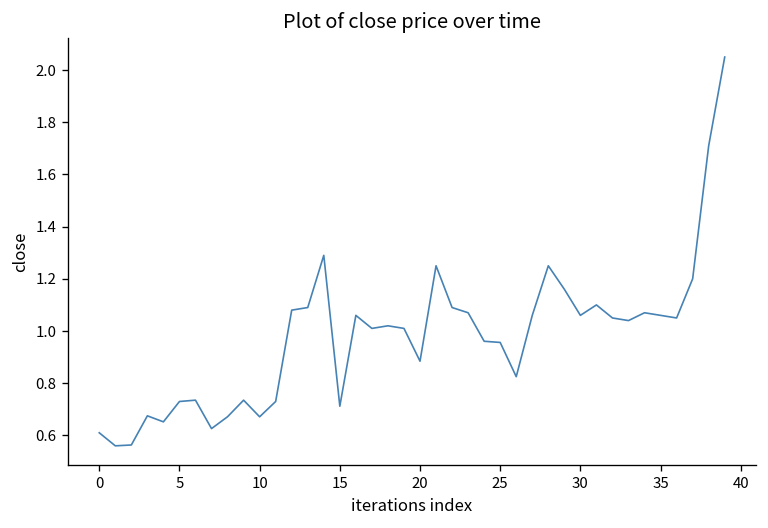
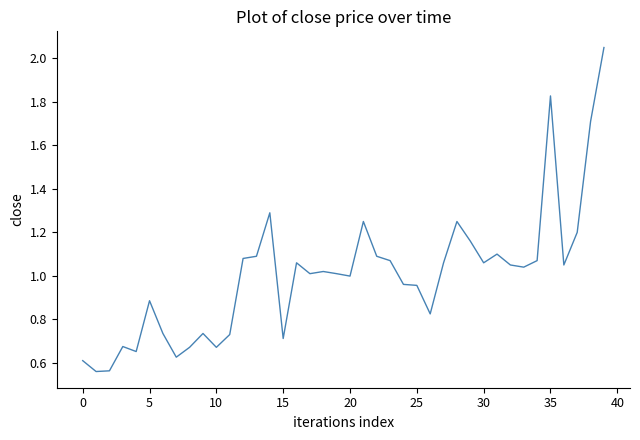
  {
    "0": 0.61,
-   "5": 0.73,
+   "5": 0.89,
    "10": 0.67,
    "15": 0.71,
-   "20": 0.88,
+   "20": 1.00,
    "25": 0.96,
    "30": 1.06,
-   "35": 1.06
+   "35": 1.83
  }
